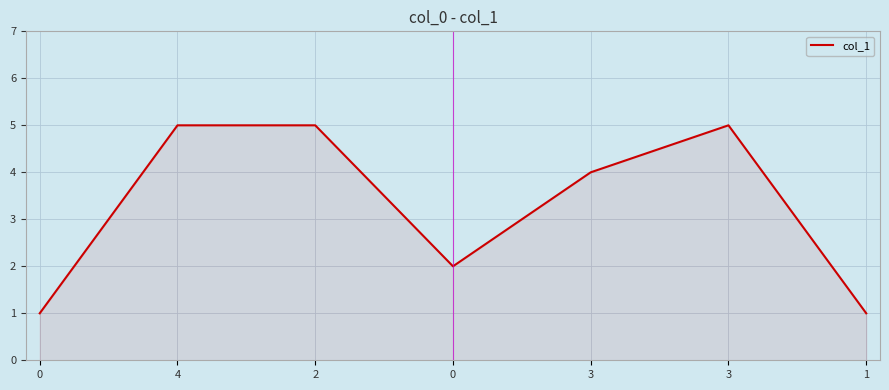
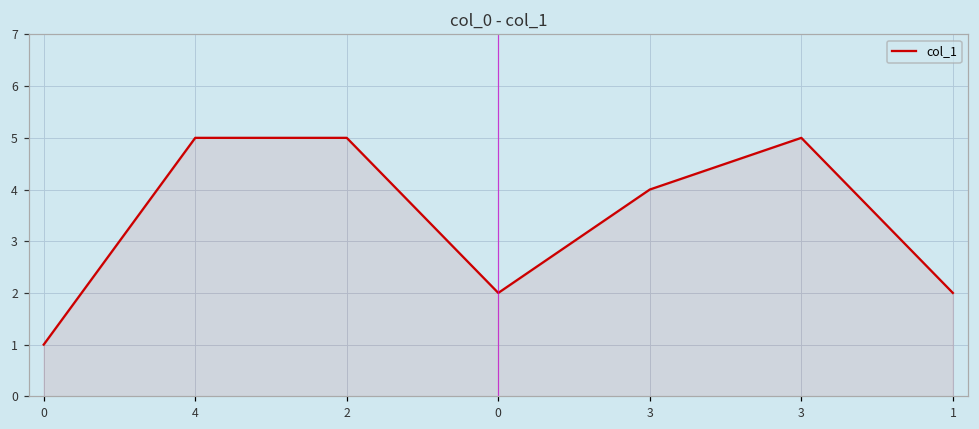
  {
    "4": 5,
    "2": 5,
-   "1": 1
+   "1": 2
  }
